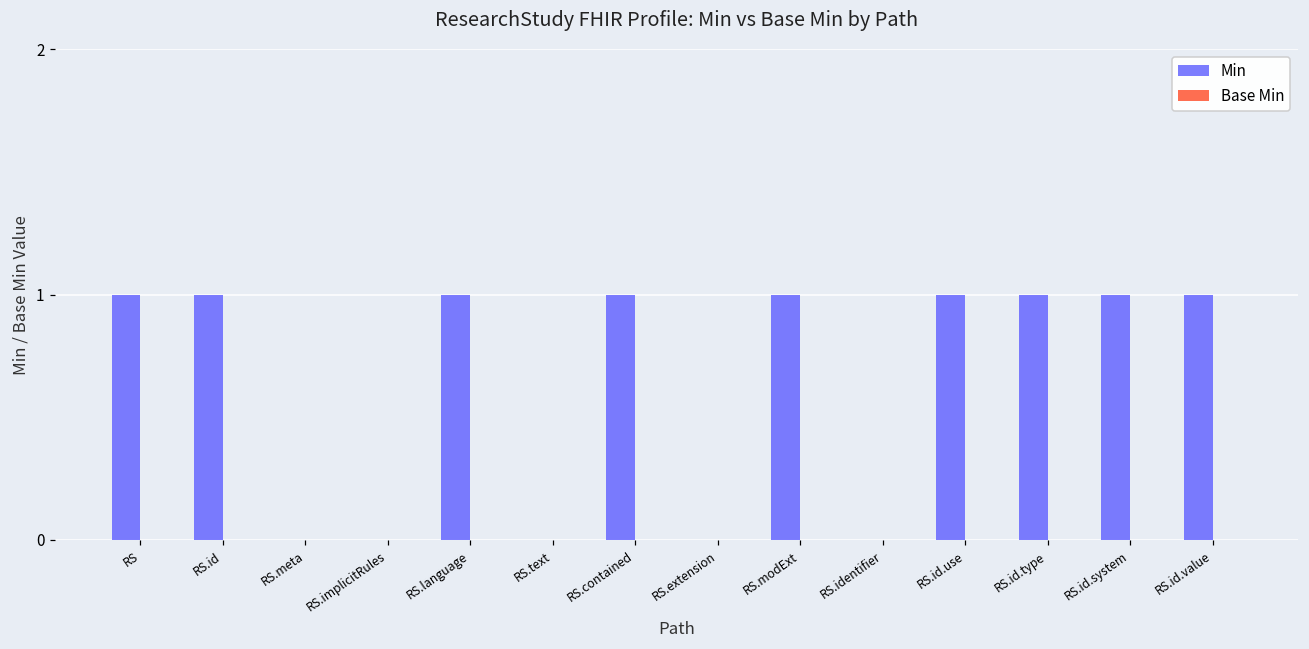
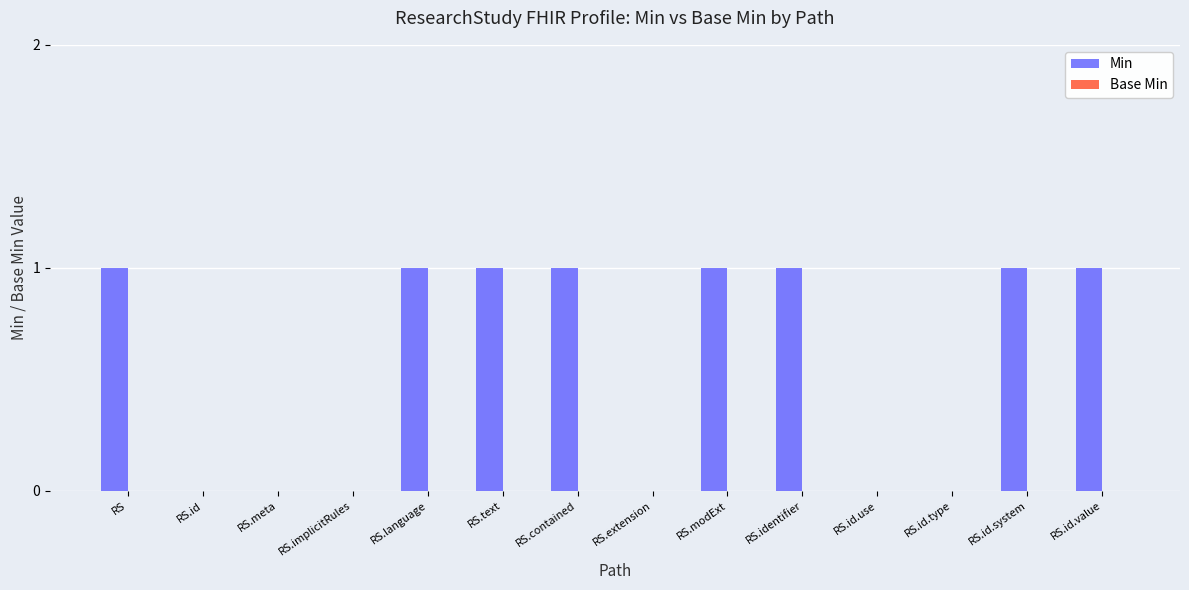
  {
    "Min": {
      "RS": 1,
-     "RS.id": 1,
+     "RS.id": 0,
      "RS.meta": 0,
      "RS.implicitRules": 0,
      "RS.language": 1,
-     "RS.text": 0,
+     "RS.text": 1,
      "RS.contained": 1,
      "RS.extension": 0,
      "RS.modExt": 1,
-     "RS.identifier": 0,
-     "RS.id.use": 1,
-     "RS.id.type": 1,
+     "RS.identifier": 1,
+     "RS.id.use": 0,
+     "RS.id.type": 0,
      "RS.id.system": 1,
      "RS.id.value": 1
    },
    "Base Min": {
      "RS": 0,
      "RS.id": 0,
      "RS.meta": 0,
      "RS.implicitRules": 0,
      "RS.language": 0,
      "RS.text": 0,
      "RS.contained": 0,
      "RS.extension": 0,
      "RS.modExt": 0,
      "RS.identifier": 0,
      "RS.id.use": 0,
      "RS.id.type": 0,
      "RS.id.system": 0,
      "RS.id.value": 0
    }
  }
